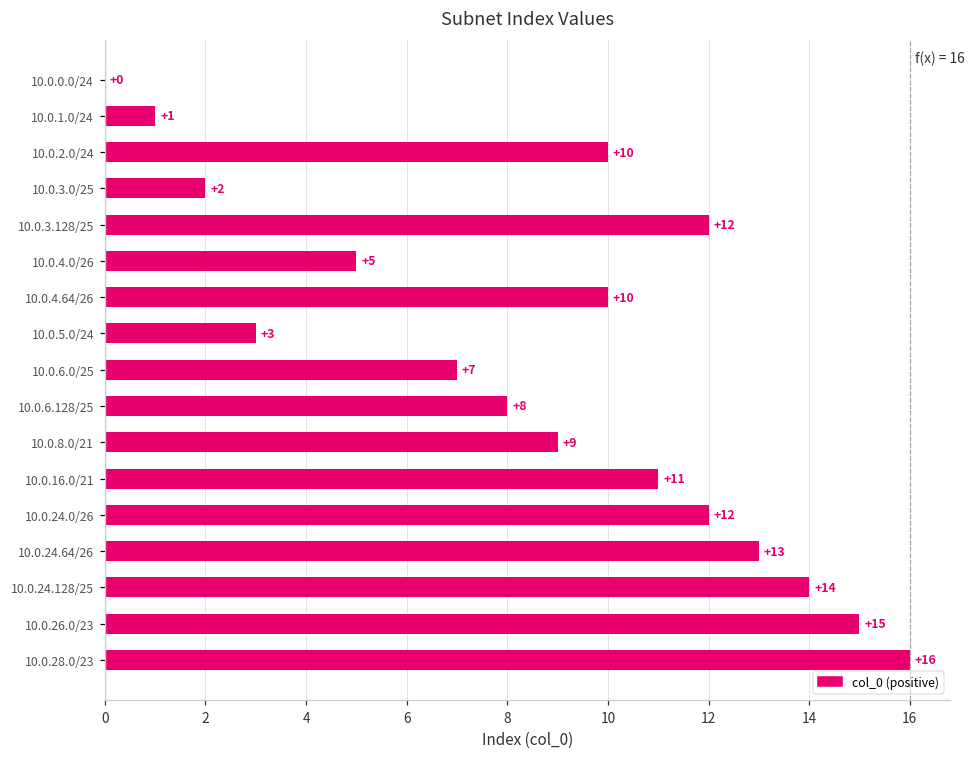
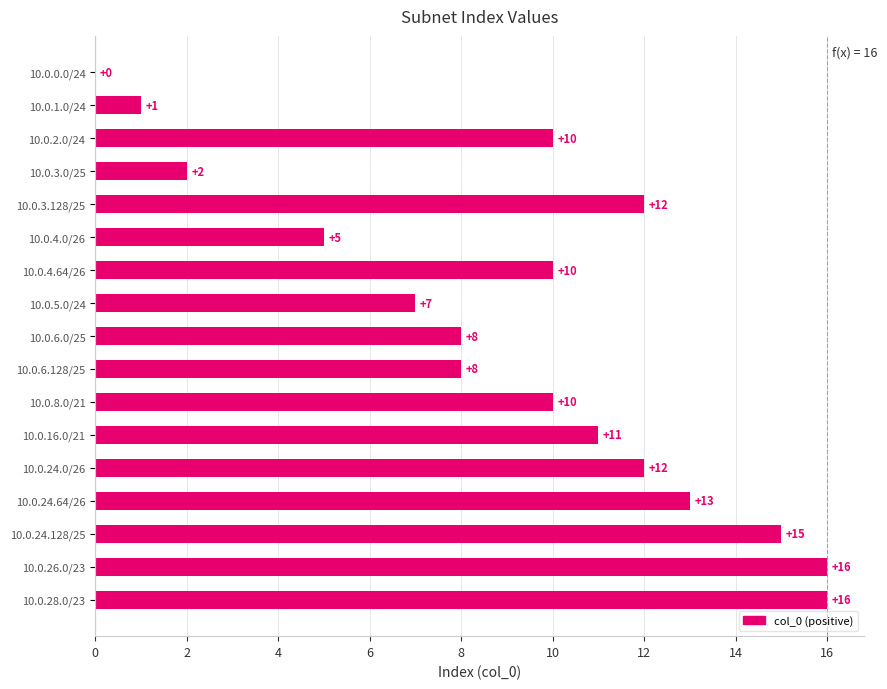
  {
    "10.0.0.0/24": "+0",
    "10.0.1.0/24": "+1",
    "10.0.2.0/24": "+10",
    "10.0.3.0/25": "+2",
    "10.0.3.128/25": "+12",
    "10.0.4.0/26": "+5",
    "10.0.4.64/26": "+10",
-   "10.0.5.0/24": "+3",
-   "10.0.6.0/25": "+7",
+   "10.0.5.0/24": "+7",
+   "10.0.6.0/25": "+8",
    "10.0.6.128/25": "+8",
-   "10.0.8.0/21": "+9",
+   "10.0.8.0/21": "+10",
    "10.0.16.0/21": "+11",
    "10.0.24.0/26": "+12",
    "10.0.24.64/26": "+13",
-   "10.0.24.128/25": "+14",
-   "10.0.26.0/23": "+15",
+   "10.0.24.128/25": "+15",
+   "10.0.26.0/23": "+16",
    "10.0.28.0/23": "+16"
  }
